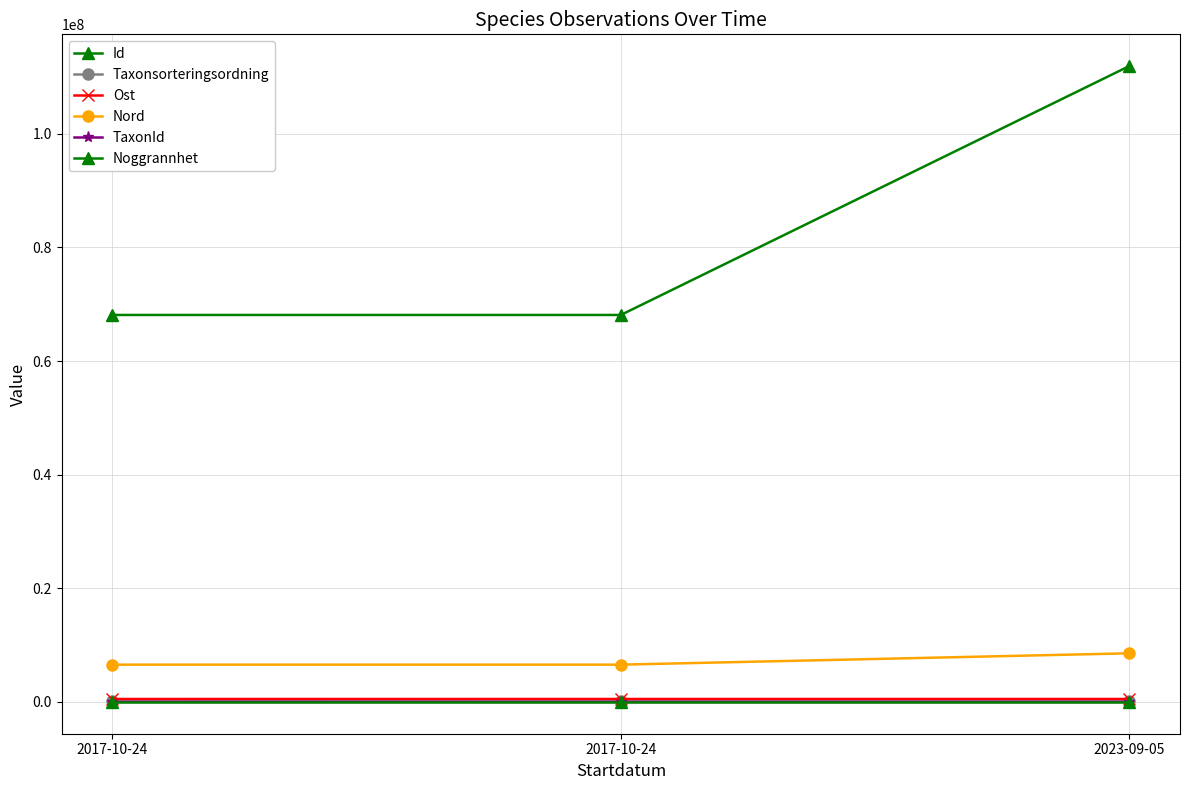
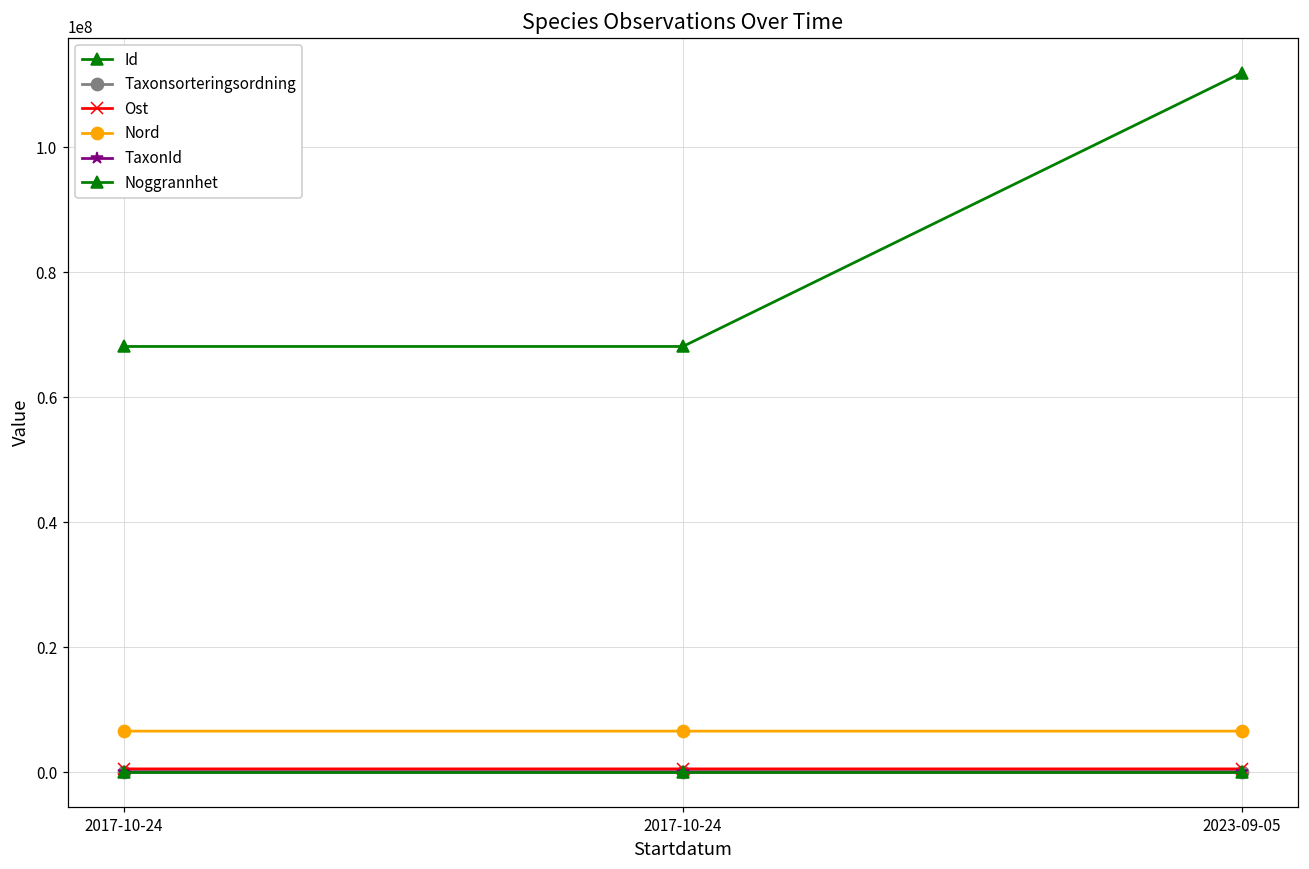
  {
    "Nord": {
-     "2023-09-05": 9000000
+     "2023-09-05": 7000000
    }
  }
